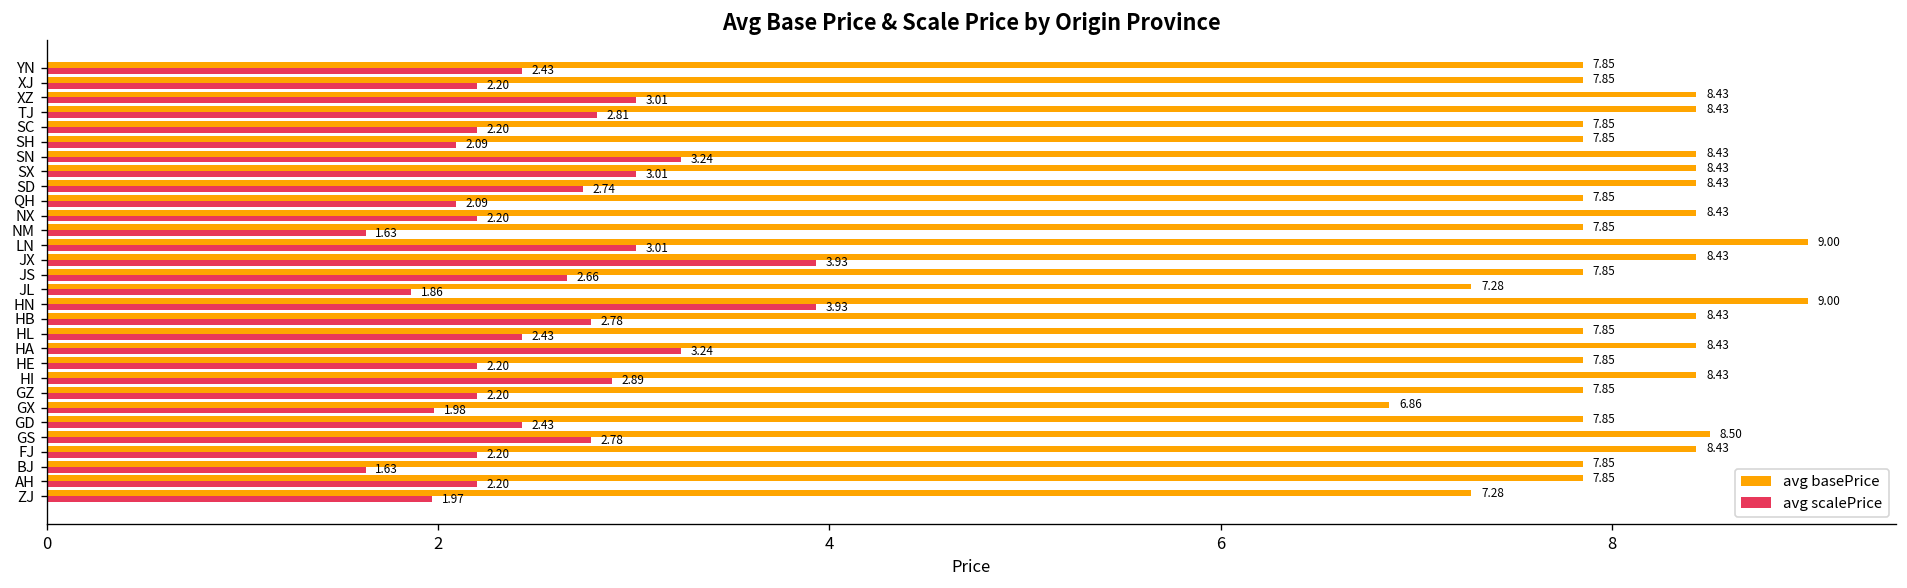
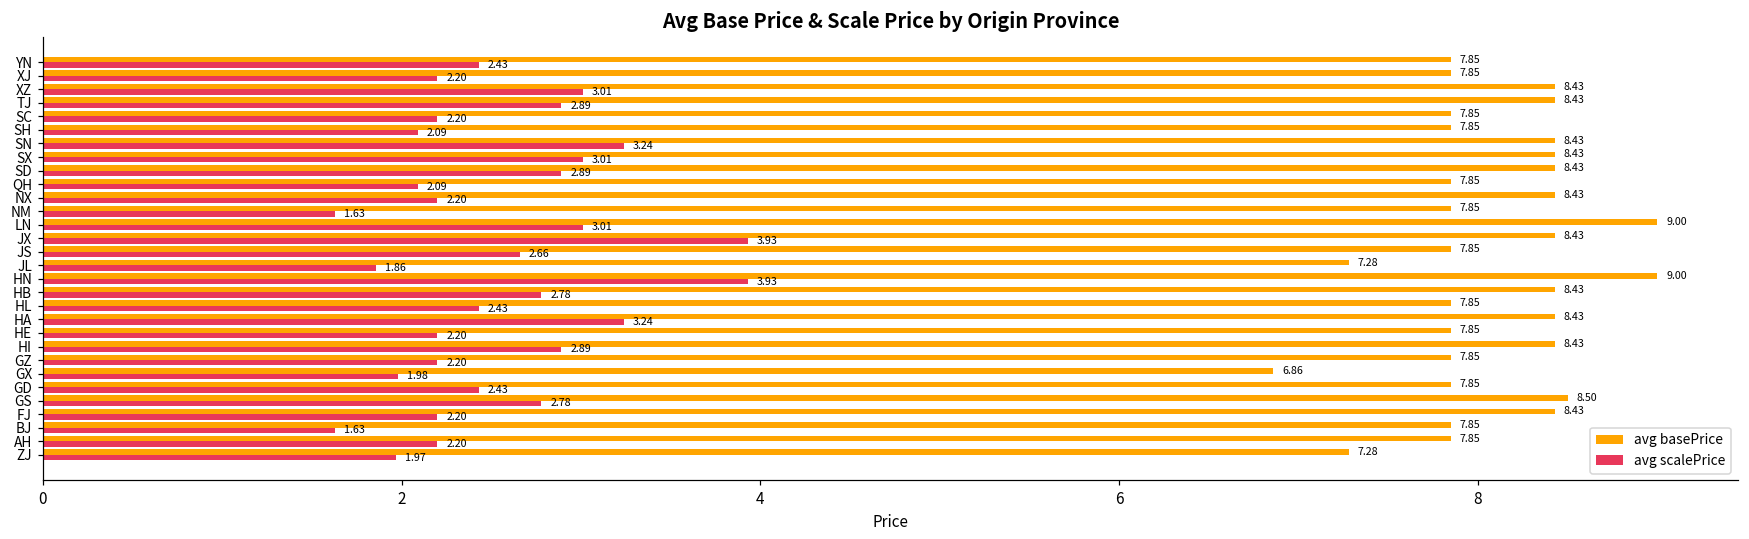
  {
    "avg basePrice": {
      "YN": 7.85,
      "XJ": 7.85,
      "XZ": 8.43,
      "TJ": 8.43,
      "SC": 7.85,
      "SH": 7.85,
      "SN": 8.43,
      "SX": 8.43,
      "SD": 8.43,
      "QH": 7.85,
      "NX": 8.43,
      "NM": 7.85,
      "LN": 9.00,
      "JX": 8.43,
      "JS": 7.85,
      "JL": 7.28,
      "HN": 9.00,
      "HB": 8.43,
      "HL": 7.85,
      "HA": 8.43,
      "HE": 7.85,
      "HI": 8.43,
      "GZ": 7.85,
      "GX": 6.86,
      "GD": 7.85,
      "GS": 8.50,
      "FJ": 8.43,
      "BJ": 7.85,
      "AH": 7.85,
      "ZJ": 7.28
    },
    "avg scalePrice": {
      "YN": 2.43,
      "XJ": 2.20,
      "XZ": 3.01,
-     "TJ": 2.81,
+     "TJ": 2.89,
      "SC": 2.20,
      "SH": 2.09,
      "SN": 3.24,
      "SX": 3.01,
-     "SD": 2.74,
+     "SD": 2.89,
      "QH": 2.09,
      "NX": 2.20,
      "NM": 1.63,
      "LN": 3.01,
      "JX": 3.93,
      "JS": 2.66,
      "JL": 1.86,
      "HN": 3.93,
      "HB": 2.78,
      "HL": 2.43,
      "HA": 3.24,
      "HE": 2.20,
      "HI": 2.89,
      "GZ": 2.20,
      "GX": 1.98,
      "GD": 2.43,
      "GS": 2.78,
      "FJ": 2.20,
      "BJ": 1.63,
      "AH": 2.20,
      "ZJ": 1.97
    }
  }
